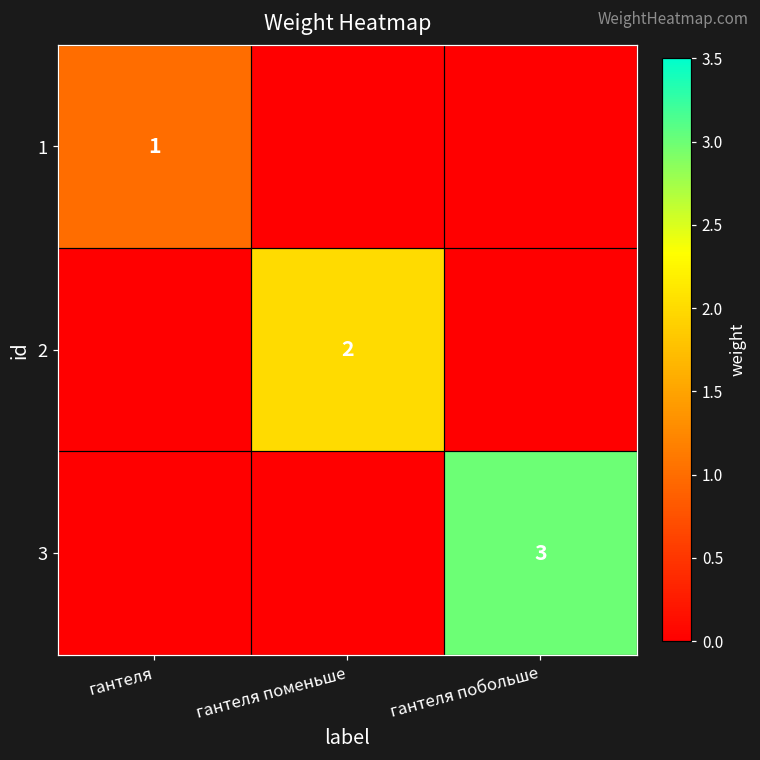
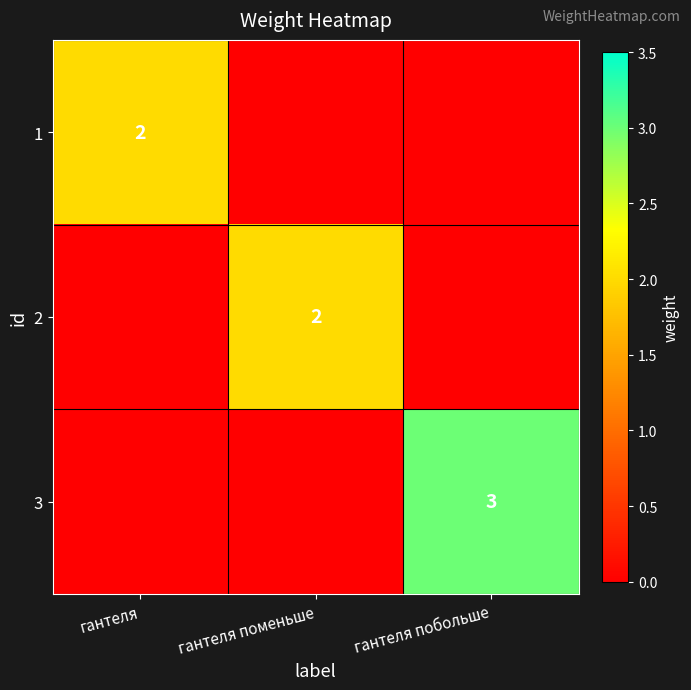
  {
    "1": {
-     "гантеля": 1
+     "гантеля": 2
    },
    "2": {
      "гантеля поменьше": 2
    },
    "3": {
      "гантеля побольше": 3
    }
  }
